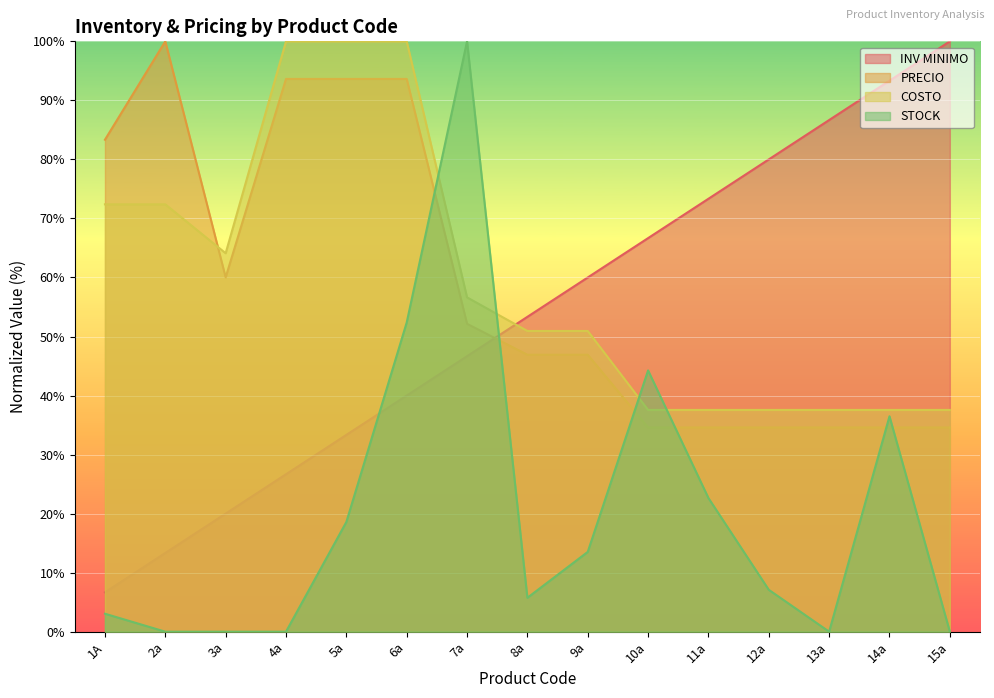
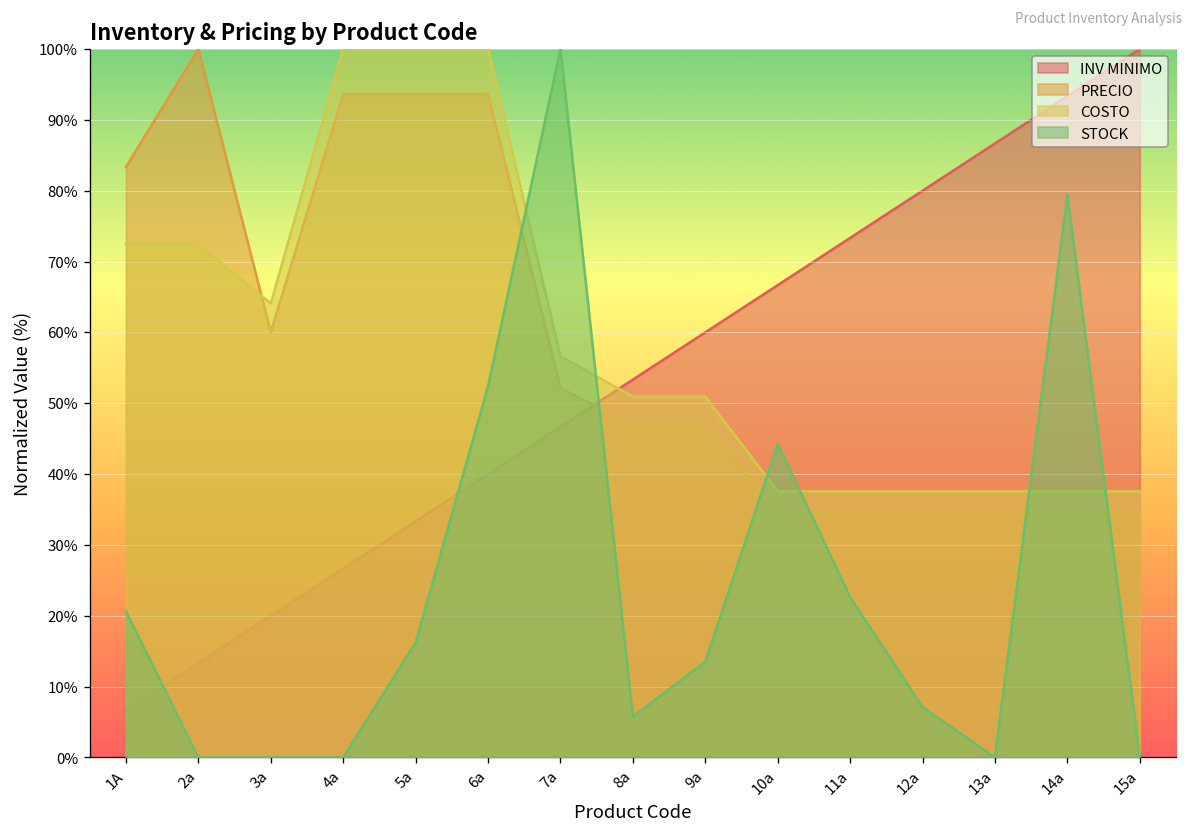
  {
    "STOCK": {
-     "1A": "3%",
+     "1A": "21%",
      "2a": "0%",
      "3a": "0%",
      "4a": "0%",
-     "5a": "19%",
+     "5a": "16%",
      "6a": "52%",
      "7a": "100%",
      "8a": "6%",
      "9a": "14%",
      "10a": "44%",
      "11a": "23%",
      "12a": "7%",
      "13a": "0%",
-     "14a": "36%",
+     "14a": "79%",
      "15a": "0%"
    }
  }
